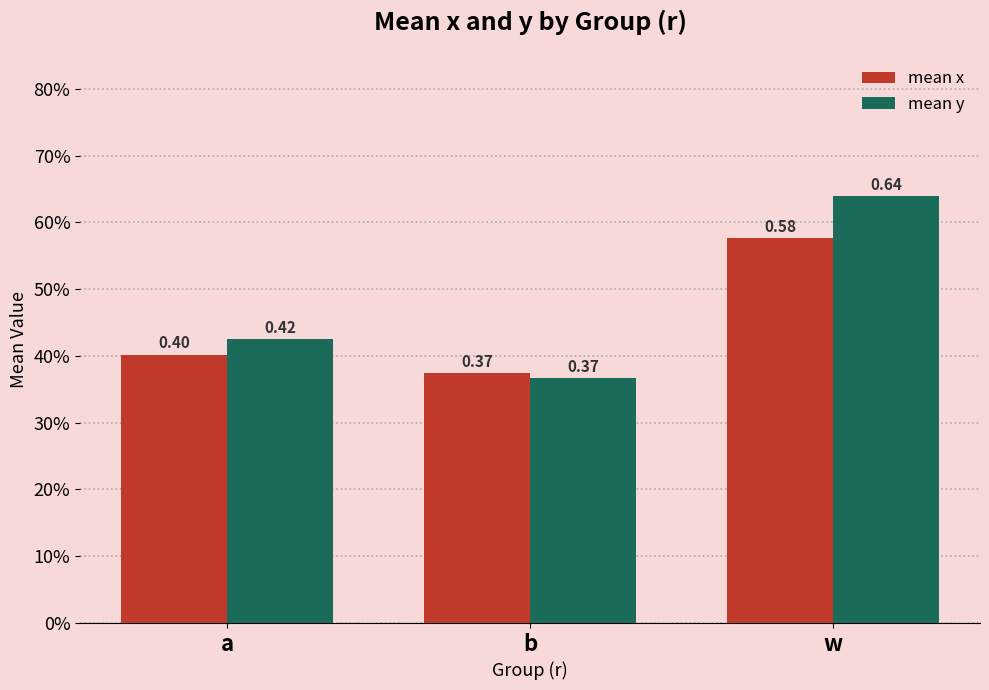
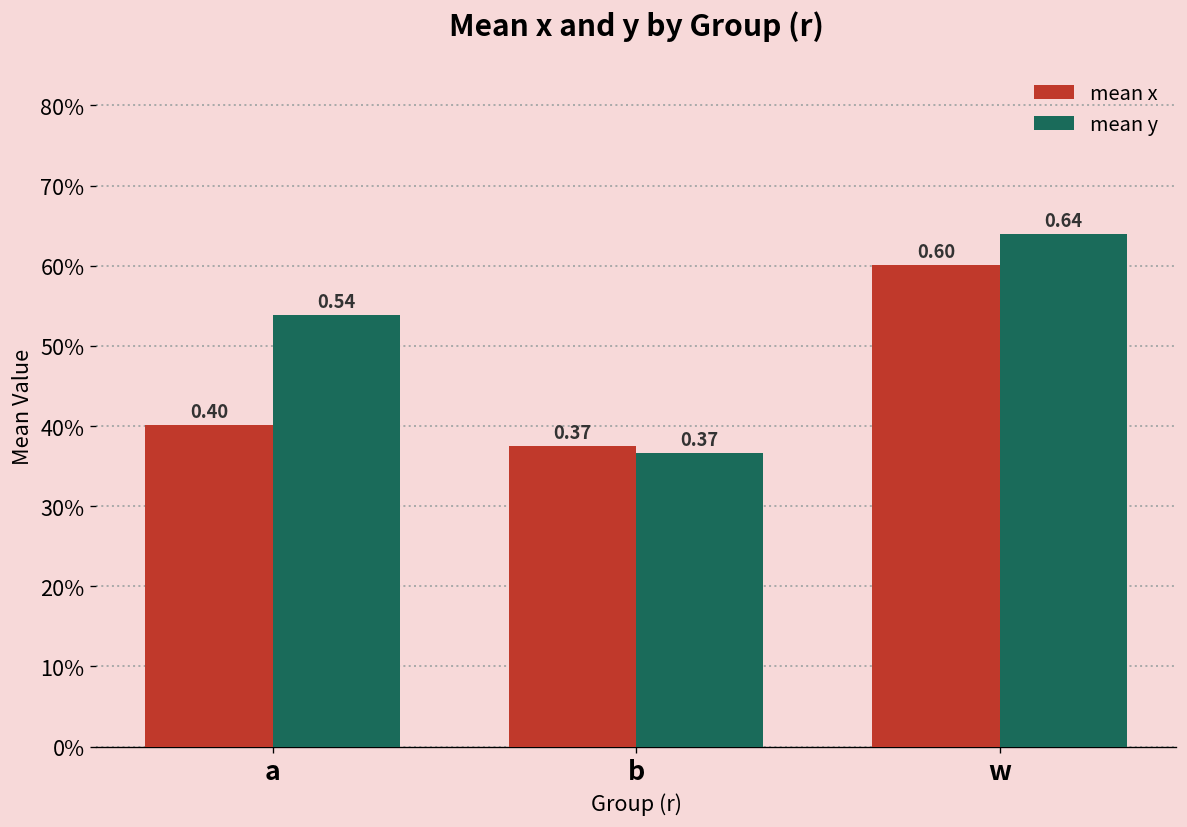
  {
    "mean x": {
      "a": 0.40,
      "b": 0.37,
-     "w": 0.58
+     "w": 0.60
    },
    "mean y": {
-     "a": 0.42,
+     "a": 0.54,
      "b": 0.37,
      "w": 0.64
    }
  }
